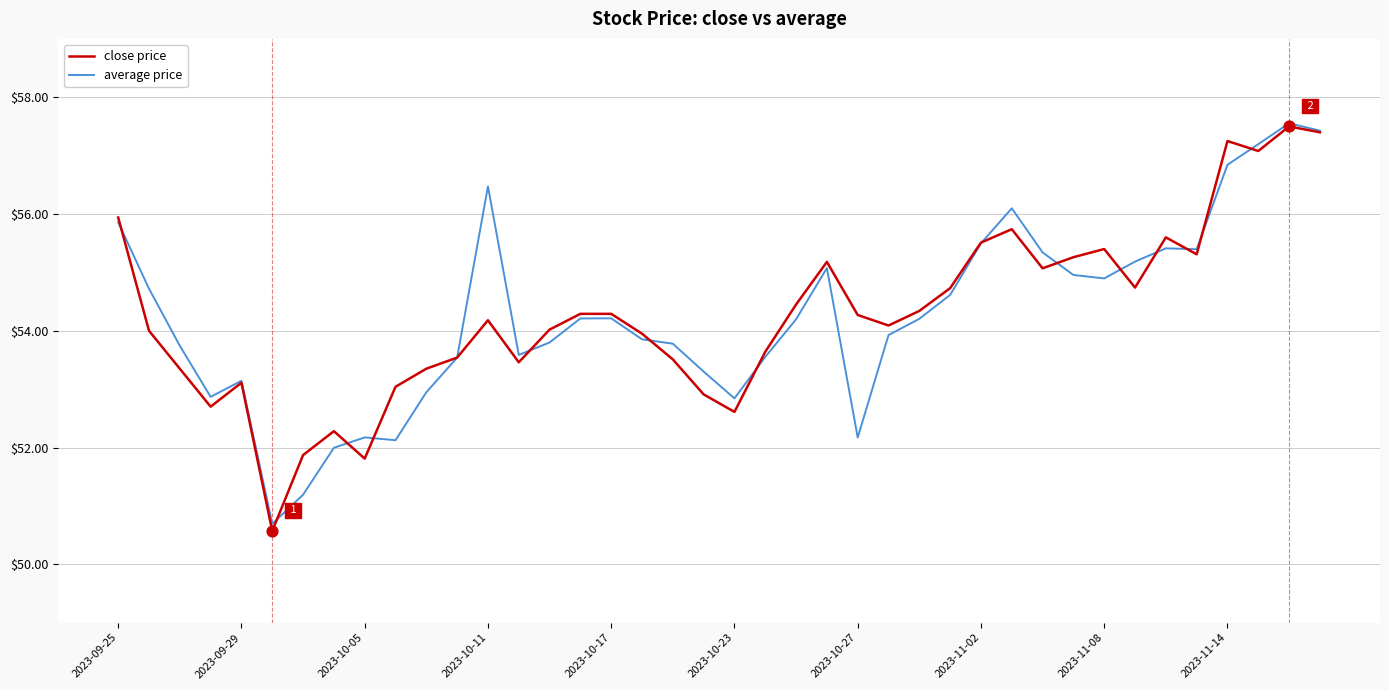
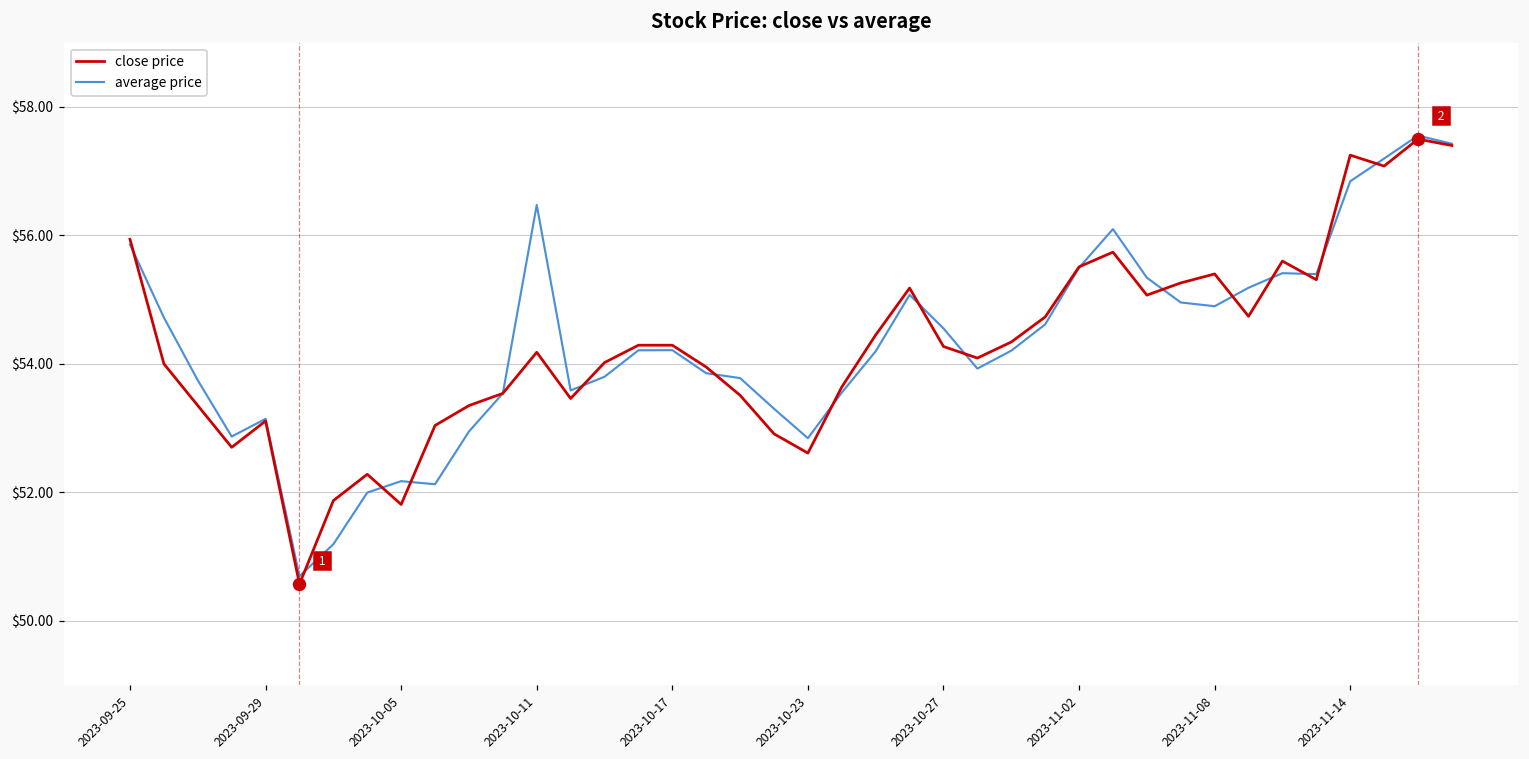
  {
    "average price": {
      "2023-09-25": "$55.9",
      "2023-10-05": "$52.2",
      "2023-10-11": "$56.5",
      "2023-10-17": "$54.2",
      "2023-10-23": "$52.8",
-     "2023-10-27": "$52.2",
+     "2023-10-27": "$54.6",
      "2023-11-08": "$54.9",
      "2023-11-14": "$56.8"
    }
  }
